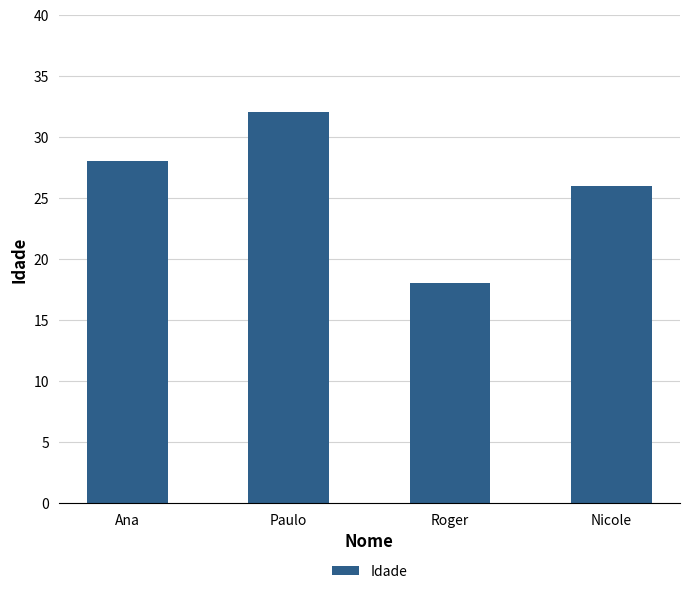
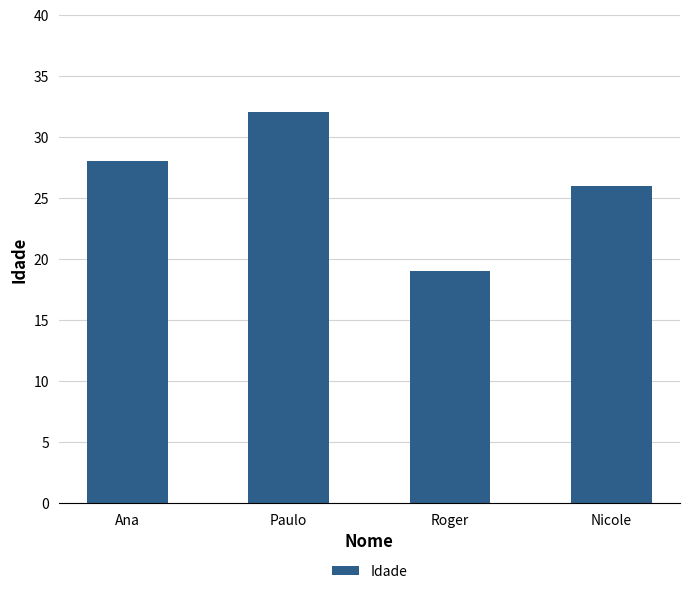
  {
    "Ana": 28,
    "Paulo": 32,
-   "Roger": 18,
+   "Roger": 19,
    "Nicole": 26
  }
